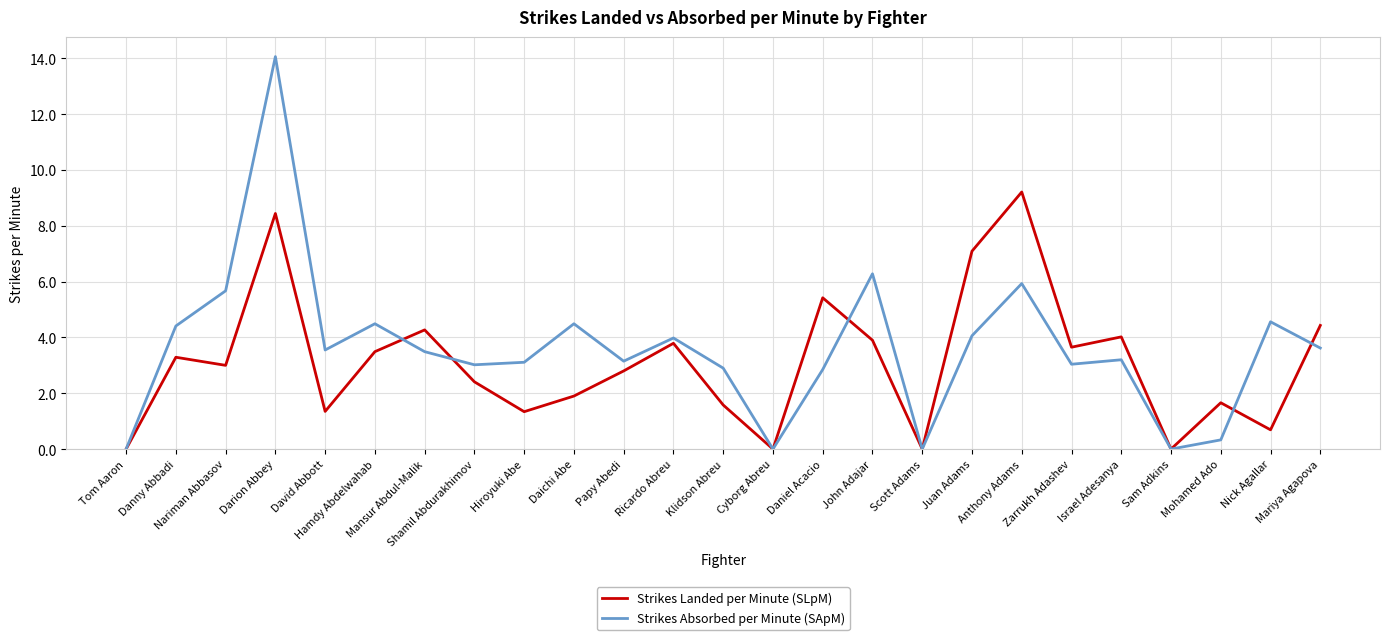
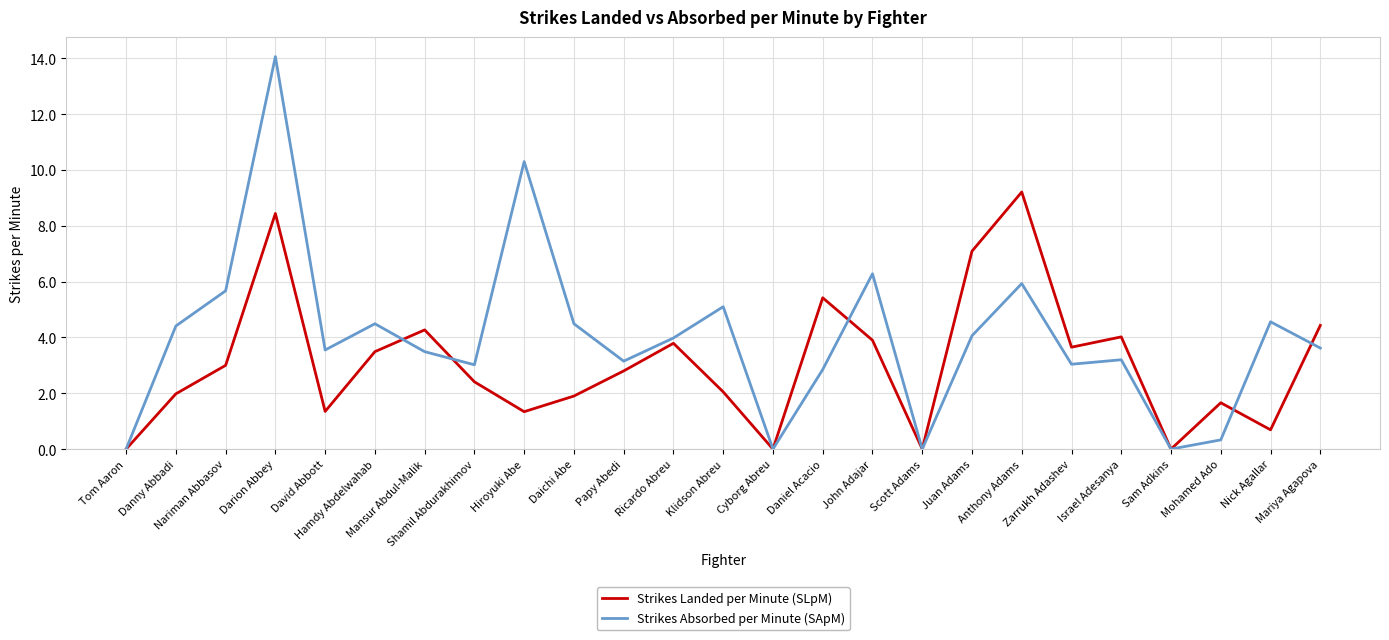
  {
    "Strikes Landed per Minute (SLpM)": {
-     "Danny Abbadi": 3.3,
+     "Danny Abbadi": 2.0,
      "Nariman Abbasov": 3.0,
      "Darion Abbey": 8.4,
      "David Abbott": 1.4,
      "Hamdy Abdelwahab": 3.5,
      "Mansur Abdul-Malik": 4.3,
      "Shamil Abdurakhimov": 2.4,
      "Hiroyuki Abe": 1.3,
      "Daichi Abe": 1.9,
      "Papy Abedi": 2.8,
      "Ricardo Abreu": 3.8,
-     "Klidson Abreu": 1.6,
+     "Klidson Abreu": 2.1,
      "Daniel Acacio": 5.4,
      "John Adajar": 3.9,
      "Juan Adams": 7.1,
      "Anthony Adams": 9.2,
      "Zarrukh Adashev": 3.7,
      "Israel Adesanya": 4.0,
      "Mohamed Ado": 1.7,
      "Nick Agallar": 0.7,
      "Mariya Agapova": 4.4
    },
    "Strikes Absorbed per Minute (SApM)": {
      "Danny Abbadi": 4.4,
      "Nariman Abbasov": 5.7,
      "Darion Abbey": 14.1,
      "David Abbott": 3.6,
      "Hamdy Abdelwahab": 4.5,
      "Mansur Abdul-Malik": 3.5,
      "Shamil Abdurakhimov": 3.0,
-     "Hiroyuki Abe": 3.1,
+     "Hiroyuki Abe": 10.3,
      "Daichi Abe": 4.5,
      "Papy Abedi": 3.2,
      "Ricardo Abreu": 4.0,
-     "Klidson Abreu": 2.9,
+     "Klidson Abreu": 5.1,
      "Daniel Acacio": 2.9,
      "John Adajar": 6.3,
      "Juan Adams": 4.1,
      "Anthony Adams": 5.9,
      "Zarrukh Adashev": 3.0,
      "Israel Adesanya": 3.2,
      "Mohamed Ado": 0.3,
      "Nick Agallar": 4.6,
      "Mariya Agapova": 3.6
    }
  }
